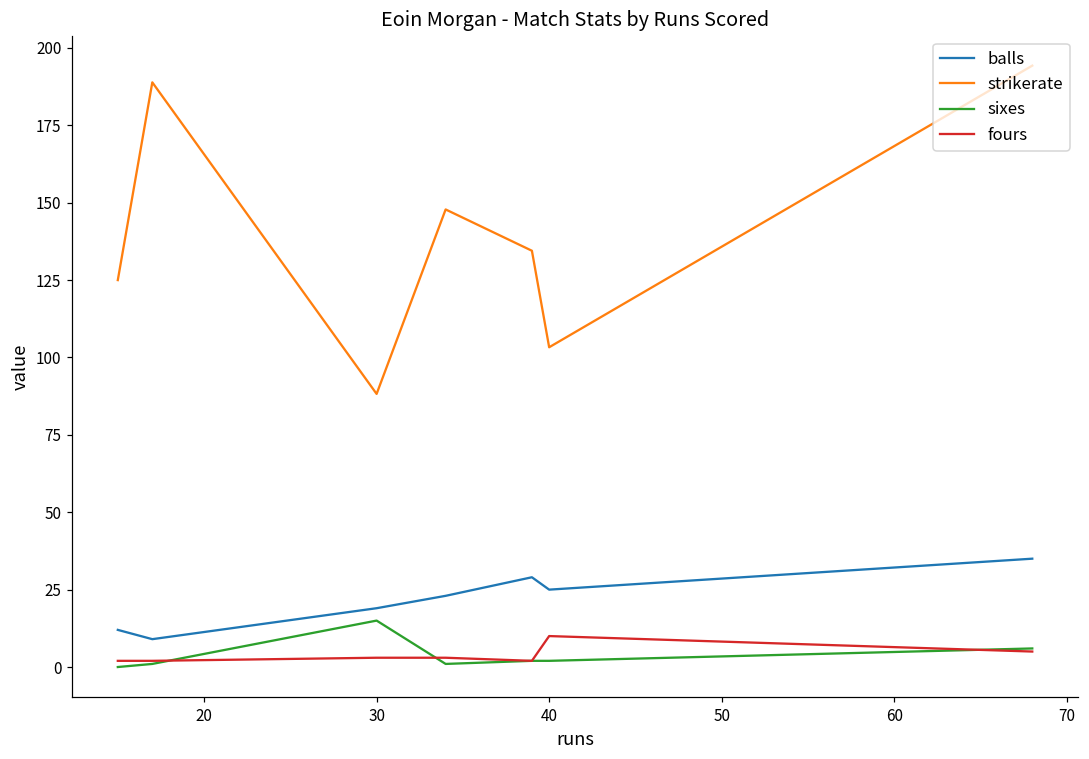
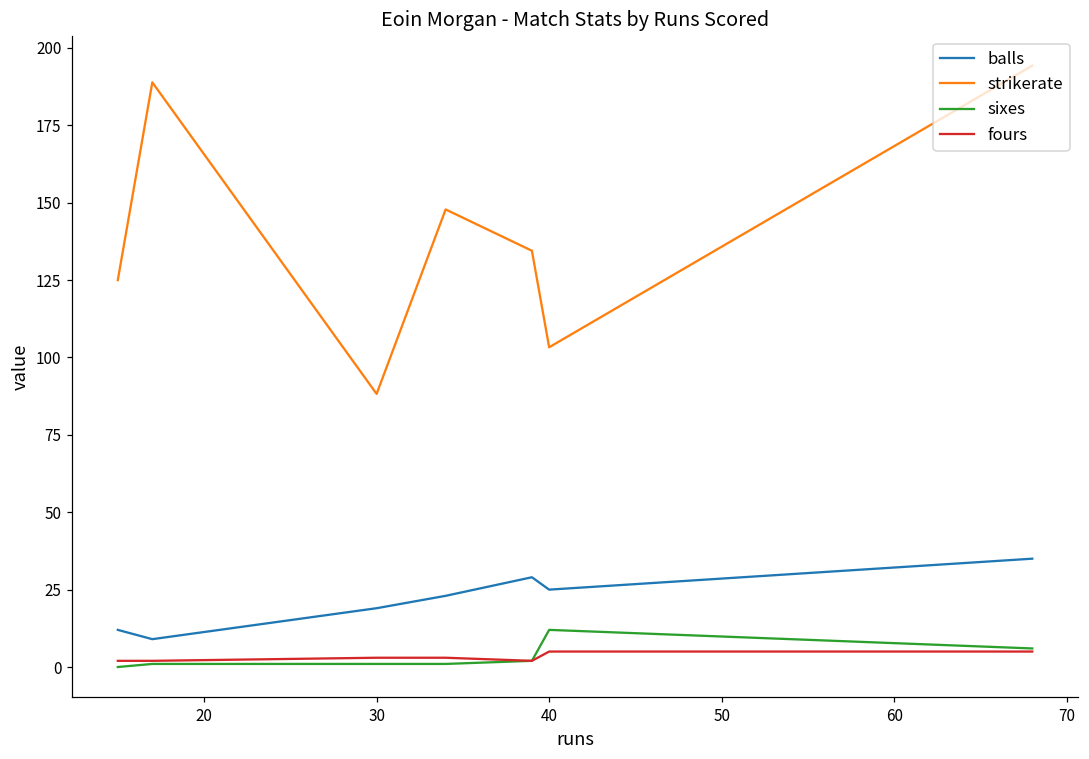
  {
    "balls": {
      "30": 19,
      "40": 25
    },
    "strikerate": {
      "30": 88,
      "40": 103
    },
    "sixes": {
-     "30": 15,
-     "40": 2
+     "30": 1,
+     "40": 12
    },
    "fours": {
      "30": 3,
-     "40": 10
+     "40": 5
    }
  }
